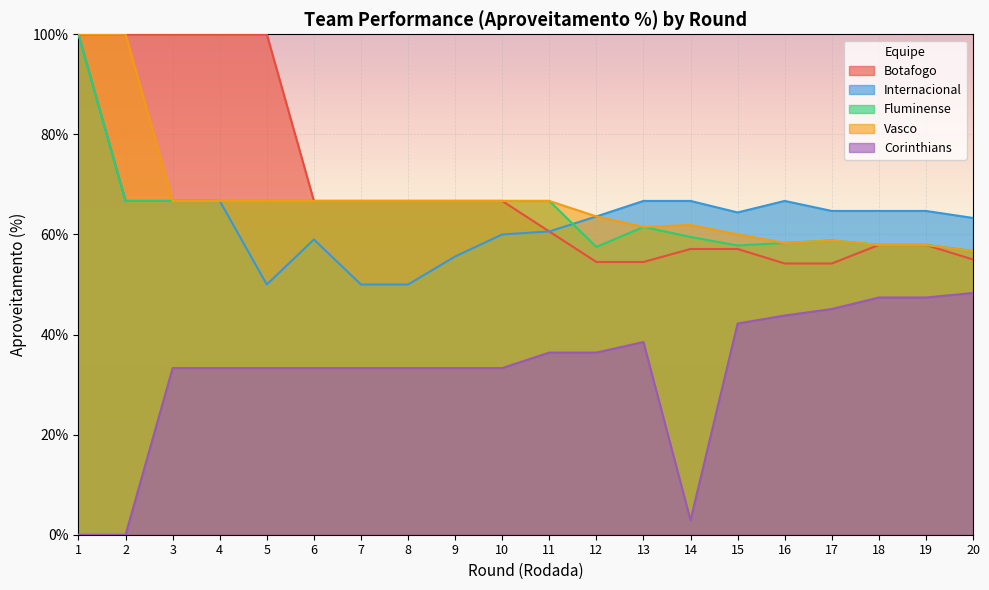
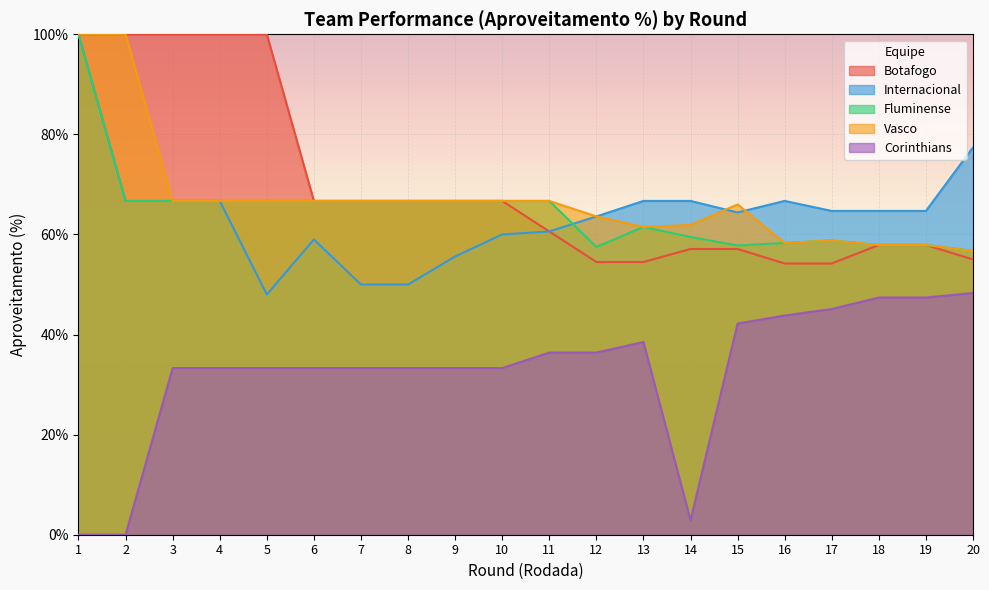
  {
    "Botafogo": {
      "3": "100%",
      "4": "100%",
      "5": "100%",
      "12": "55%",
      "13": "55%",
      "14": "57%",
      "15": "57%",
      "16": "54%",
      "17": "54%",
      "20": "55%"
    },
    "Internacional": {
-     "5": "50%",
+     "5": "48%",
      "6": "59%",
      "7": "50%",
      "8": "50%",
      "9": "56%",
      "10": "60%",
      "13": "67%",
      "14": "67%",
      "15": "64%",
      "16": "67%",
      "17": "65%",
      "18": "65%",
      "19": "65%",
-     "20": "63%"
+     "20": "77%"
    },
    "Fluminense": {
      "12": "58%",
      "14": "60%",
      "15": "58%"
    },
    "Vasco": {
      "14": "62%",
-     "15": "60%"
+     "15": "66%"
    },
    "Corinthians": {
      "1": "0%",
      "2": "0%",
      "3": "33%",
      "4": "33%",
      "5": "33%",
      "6": "33%",
      "7": "33%",
      "8": "33%",
      "9": "33%",
      "10": "33%",
      "11": "36%",
      "12": "36%",
      "13": "39%",
      "14": "3%",
      "15": "42%",
      "16": "44%",
      "17": "45%",
      "18": "47%",
      "19": "47%",
      "20": "48%"
    }
  }
